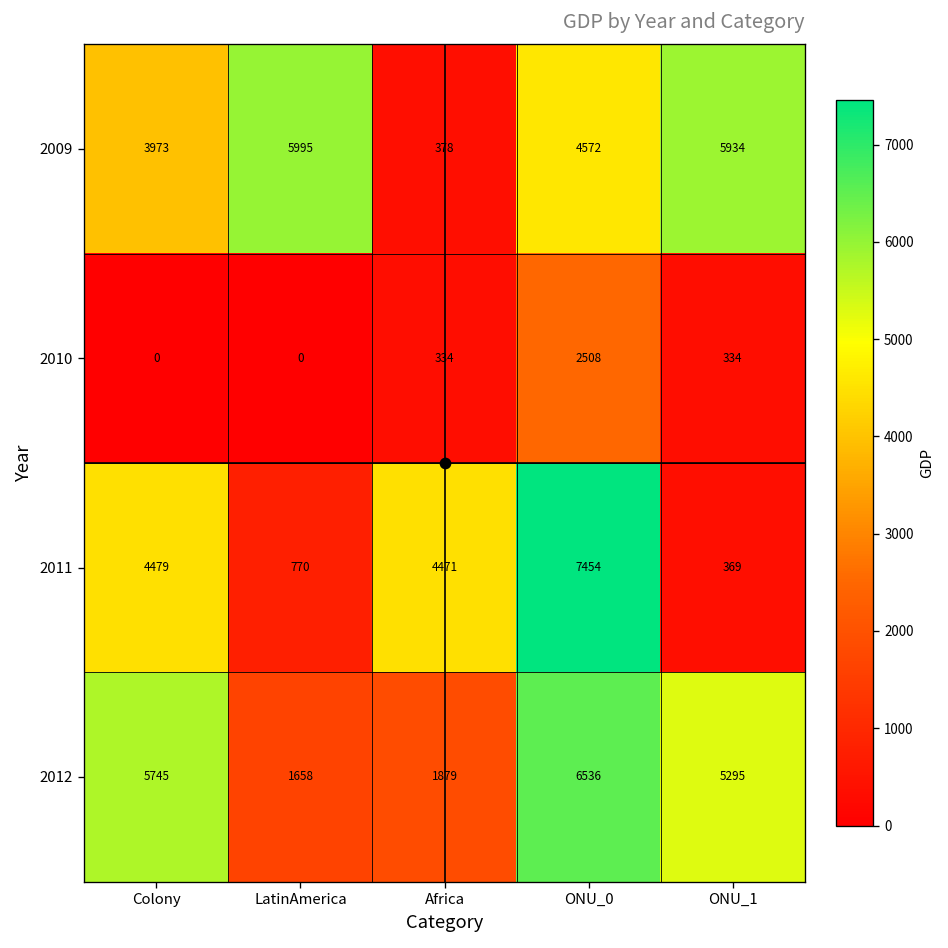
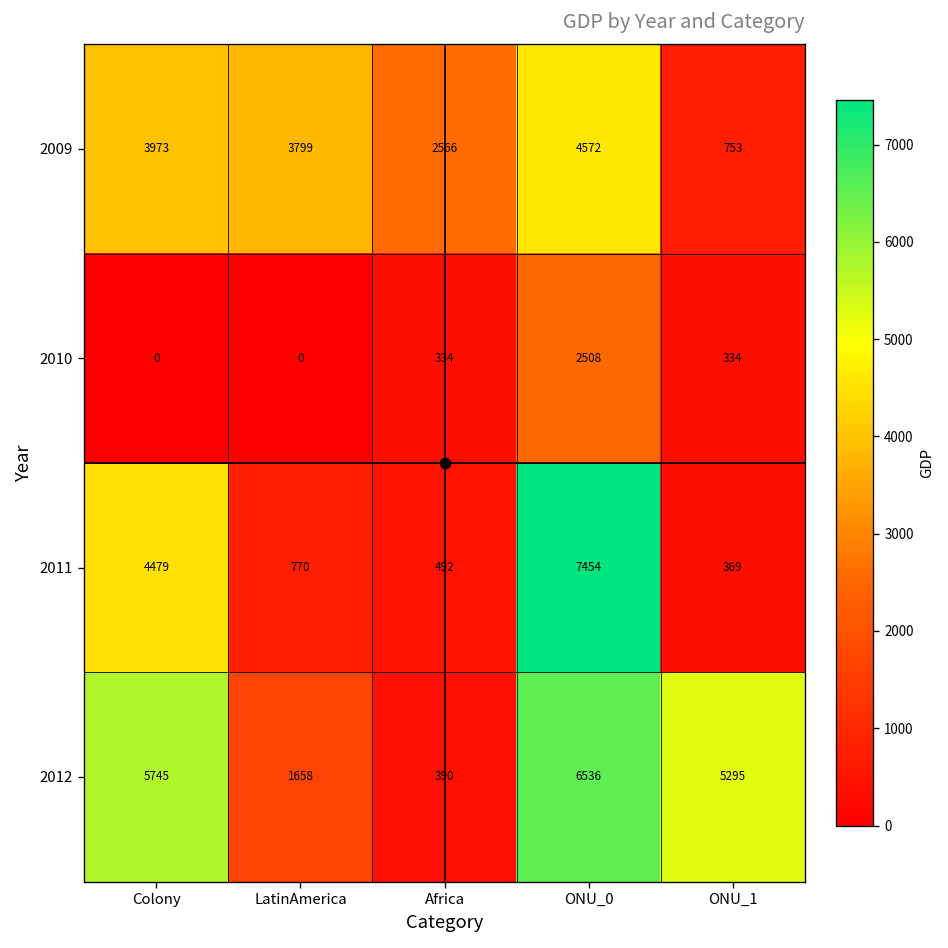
  {
    "2009": {
      "Colony": 3973,
-     "LatinAmerica": 5995,
-     "Africa": 378,
+     "LatinAmerica": 3799,
+     "Africa": 2566,
      "ONU_0": 4572,
-     "ONU_1": 5934
+     "ONU_1": 753
    },
    "2010": {
      "Colony": 0,
      "LatinAmerica": 0,
      "Africa": 334,
      "ONU_0": 2508,
      "ONU_1": 334
    },
    "2011": {
      "Colony": 4479,
      "LatinAmerica": 770,
-     "Africa": 4471,
+     "Africa": 492,
      "ONU_0": 7454,
      "ONU_1": 369
    },
    "2012": {
      "Colony": 5745,
      "LatinAmerica": 1658,
-     "Africa": 1879,
+     "Africa": 390,
      "ONU_0": 6536,
      "ONU_1": 5295
    }
  }
